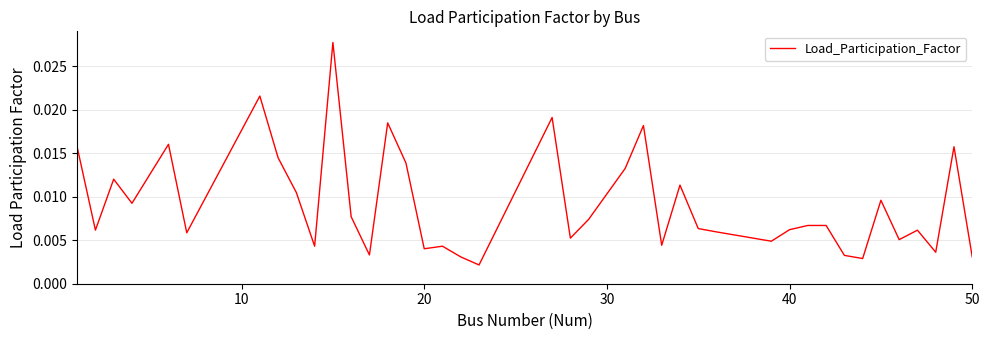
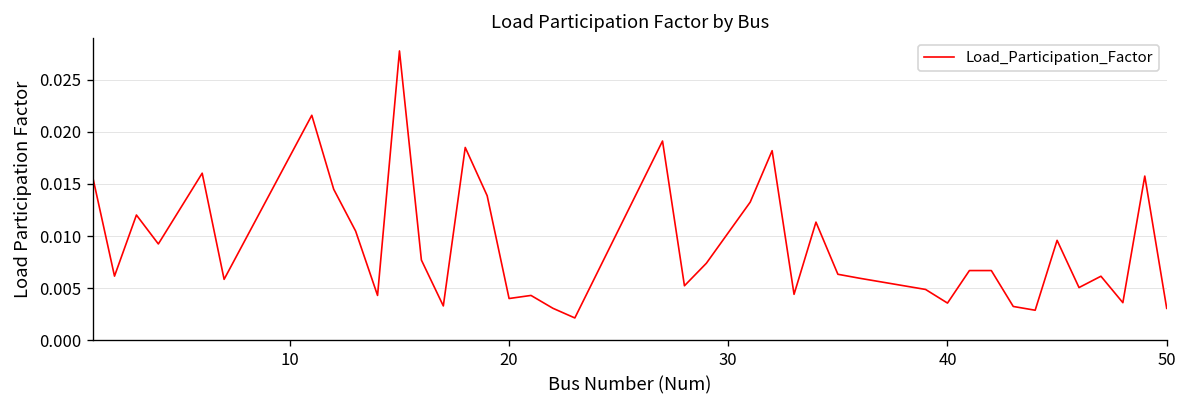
  {
    "20": 0.004,
-   "40": 0.006,
+   "40": 0.004,
    "50": 0.003
  }
